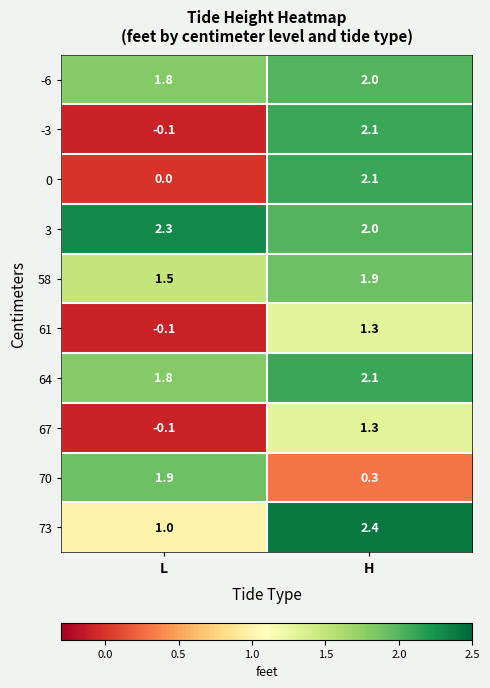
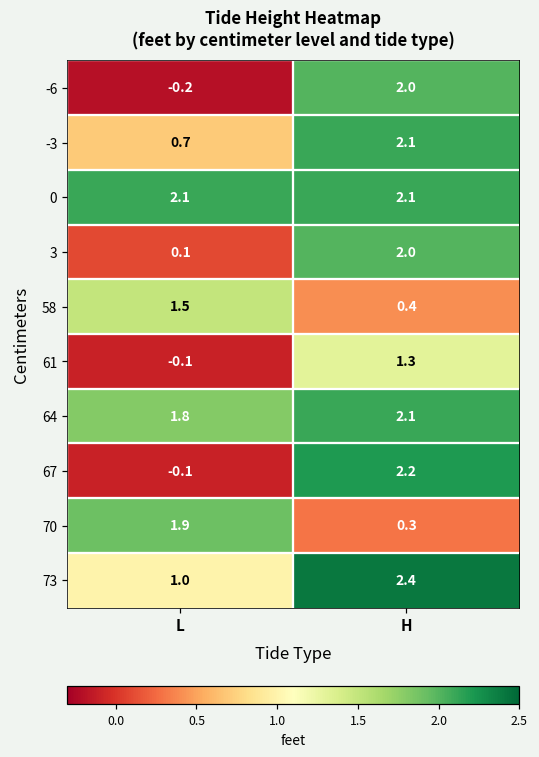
  {
    "-6": {
-     "L": 1.8,
+     "L": -0.2,
      "H": 2.0
    },
    "-3": {
-     "L": -0.1,
+     "L": 0.7,
      "H": 2.1
    },
    "0": {
-     "L": 0.0,
+     "L": 2.1,
      "H": 2.1
    },
    "3": {
-     "L": 2.3,
+     "L": 0.1,
      "H": 2.0
    },
    "58": {
      "L": 1.5,
-     "H": 1.9
+     "H": 0.4
    },
    "61": {
      "L": -0.1,
      "H": 1.3
    },
    "64": {
      "L": 1.8,
      "H": 2.1
    },
    "67": {
      "L": -0.1,
-     "H": 1.3
+     "H": 2.2
    },
    "70": {
      "L": 1.9,
      "H": 0.3
    },
    "73": {
      "L": 1.0,
      "H": 2.4
    }
  }
